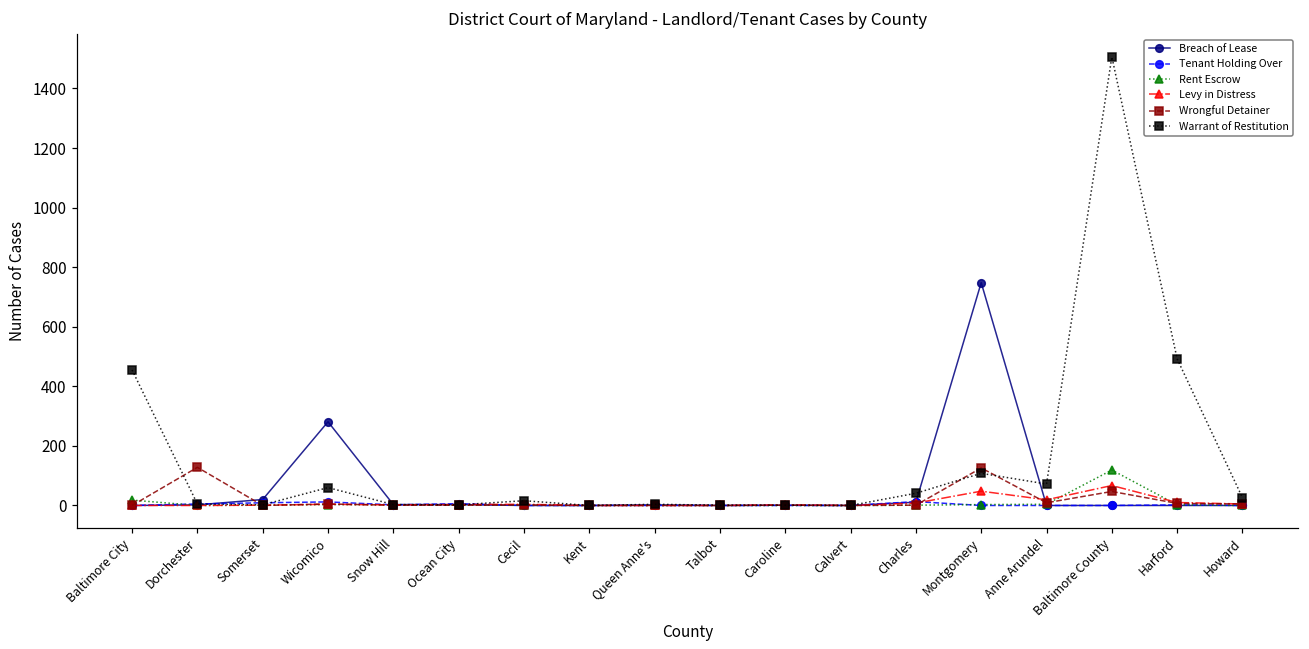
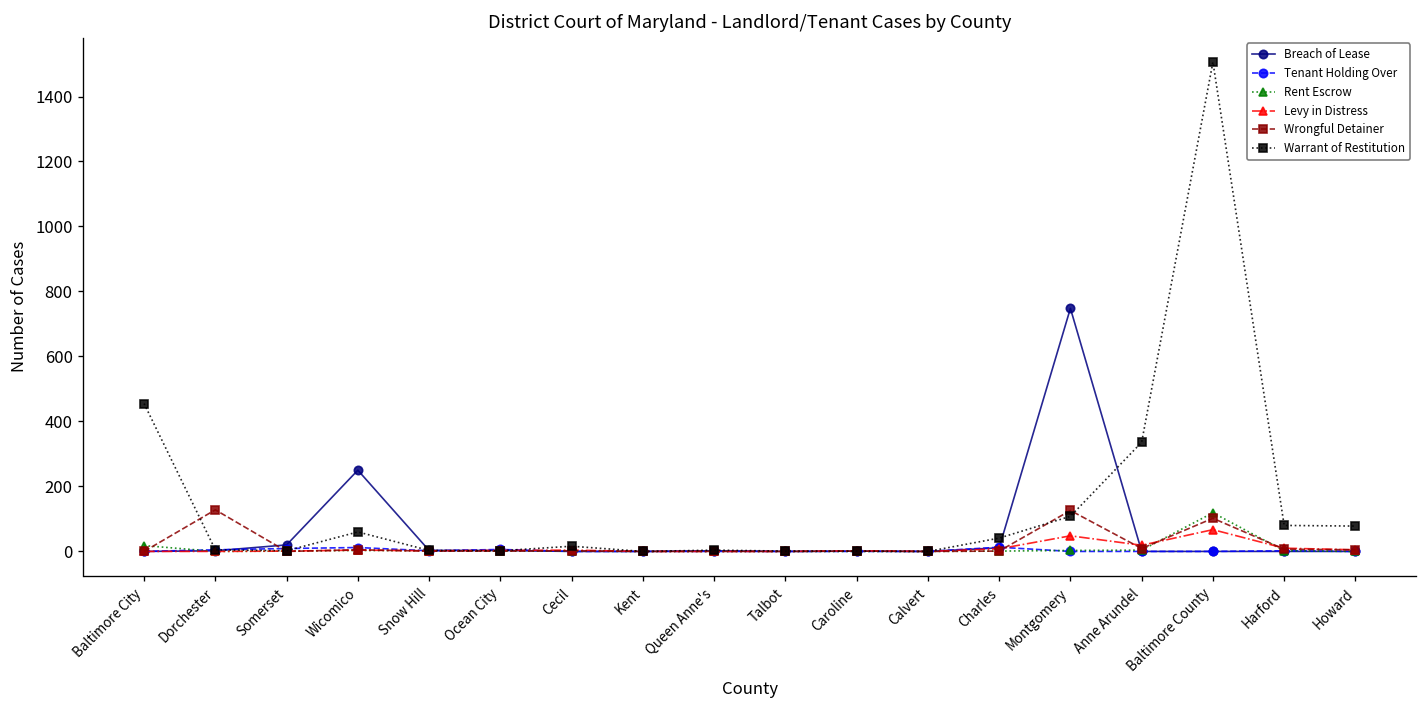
  {
    "Breach of Lease": {
      "Somerset": 20,
-     "Wicomico": 280,
+     "Wicomico": 250,
      "Montgomery": 750
    },
    "Rent Escrow": {
      "Baltimore City": 20,
      "Baltimore County": 120
    },
    "Levy in Distress": {
      "Montgomery": 50,
      "Anne Arundel": 20,
      "Baltimore County": 70
    },
    "Wrongful Detainer": {
      "Dorchester": 130,
      "Montgomery": 130,
-     "Baltimore County": 50
+     "Baltimore County": 100
    },
    "Warrant of Restitution": {
      "Baltimore City": 460,
      "Wicomico": 60,
      "Cecil": 20,
      "Charles": 40,
      "Montgomery": 110,
-     "Anne Arundel": 70,
+     "Anne Arundel": 340,
      "Baltimore County": 1510,
-     "Harford": 490,
-     "Howard": 30
+     "Harford": 80,
+     "Howard": 80
    }
  }
